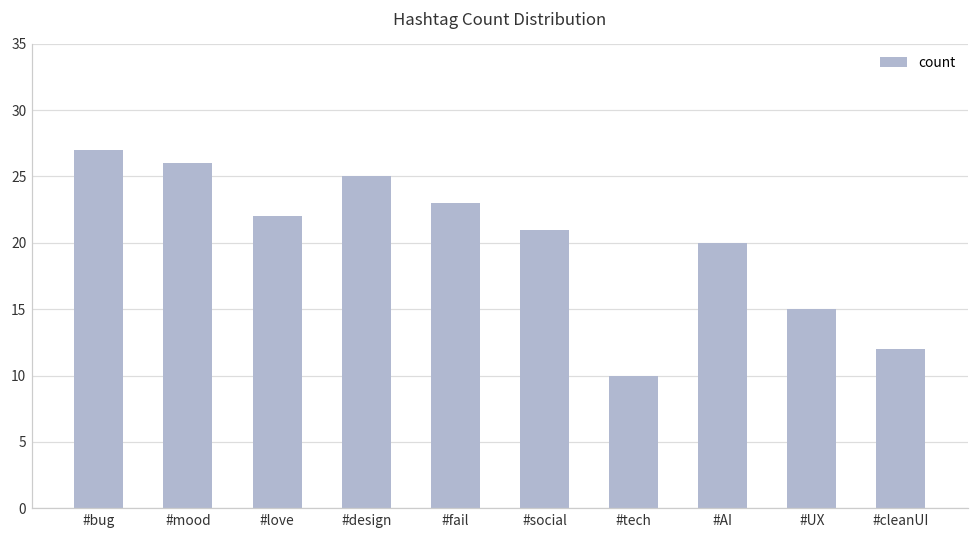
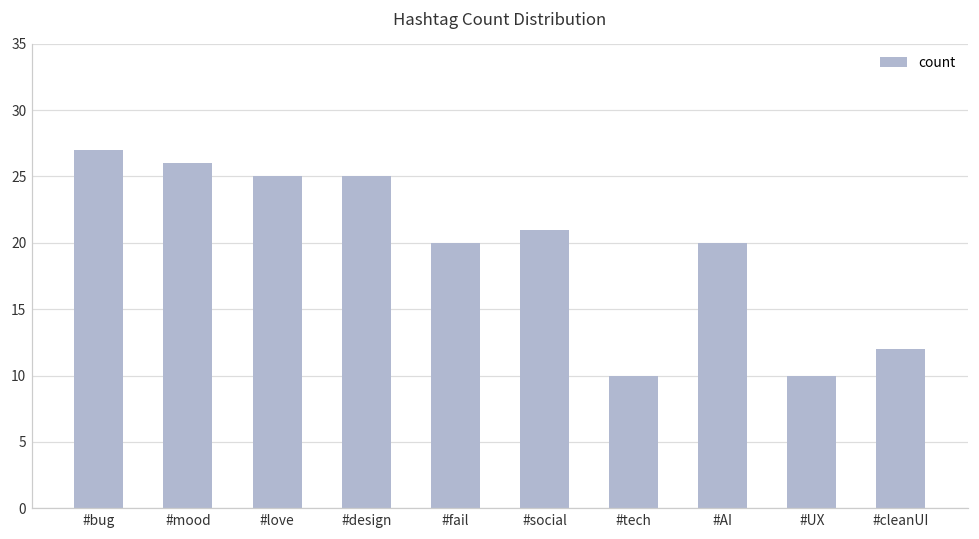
  {
    "#bug": 27,
    "#mood": 26,
-   "#love": 22,
+   "#love": 25,
    "#design": 25,
-   "#fail": 23,
+   "#fail": 20,
    "#social": 21,
    "#tech": 10,
    "#AI": 20,
-   "#UX": 15,
+   "#UX": 10,
    "#cleanUI": 12
  }
